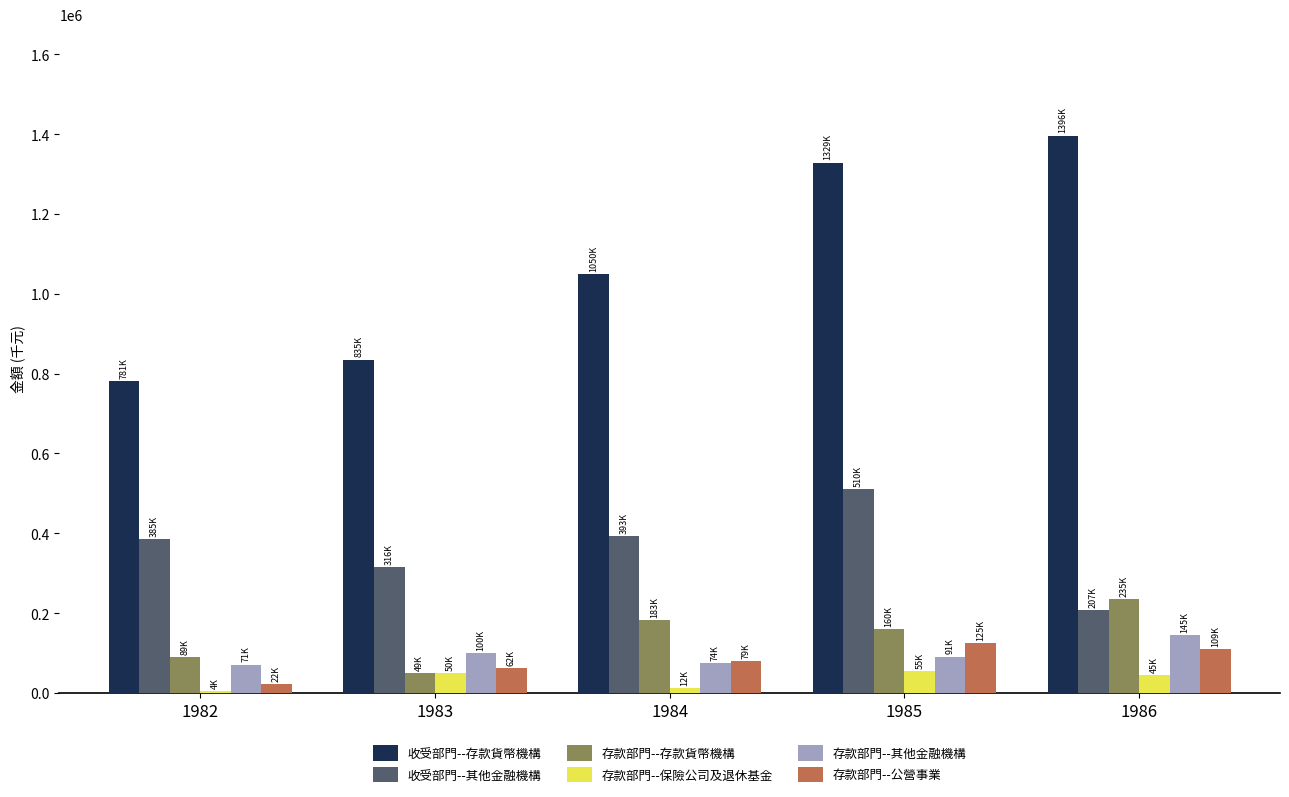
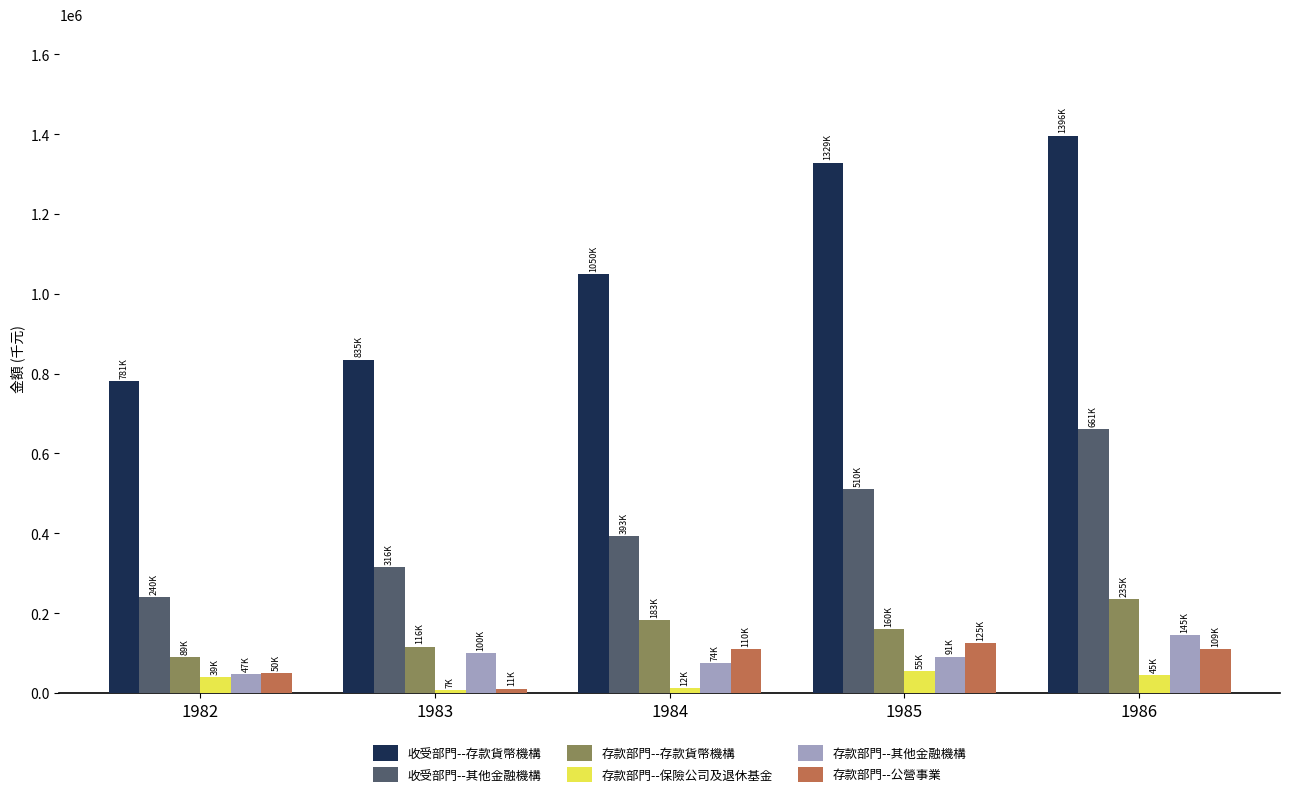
  {
    "收受部門--存款貨幣機構": {
      "1982": "781K",
      "1983": "835K",
      "1984": "1050K",
      "1985": "1329K",
      "1986": "1396K"
    },
    "收受部門--其他金融機構": {
-     "1982": "385K",
+     "1982": "240K",
      "1983": "316K",
      "1984": "393K",
      "1985": "510K",
-     "1986": "207K"
+     "1986": "661K"
    },
    "存款部門--存款貨幣機構": {
      "1982": "89K",
-     "1983": "49K",
+     "1983": "116K",
      "1984": "183K",
      "1985": "160K",
      "1986": "235K"
    },
    "存款部門--保險公司及退休基金": {
-     "1982": "4K",
-     "1983": "50K",
+     "1982": "39K",
+     "1983": "7K",
      "1984": "12K",
      "1985": "55K",
      "1986": "45K"
    },
    "存款部門--其他金融機構": {
-     "1982": "71K",
+     "1982": "47K",
      "1983": "100K",
      "1984": "74K",
      "1985": "91K",
      "1986": "145K"
    },
    "存款部門--公營事業": {
-     "1982": "22K",
-     "1983": "62K",
-     "1984": "79K",
+     "1982": "50K",
+     "1983": "11K",
+     "1984": "110K",
      "1985": "125K",
      "1986": "109K"
    }
  }
